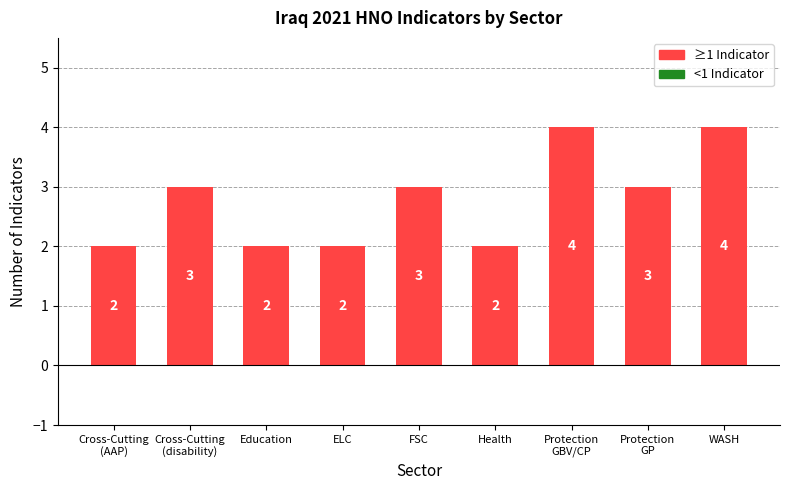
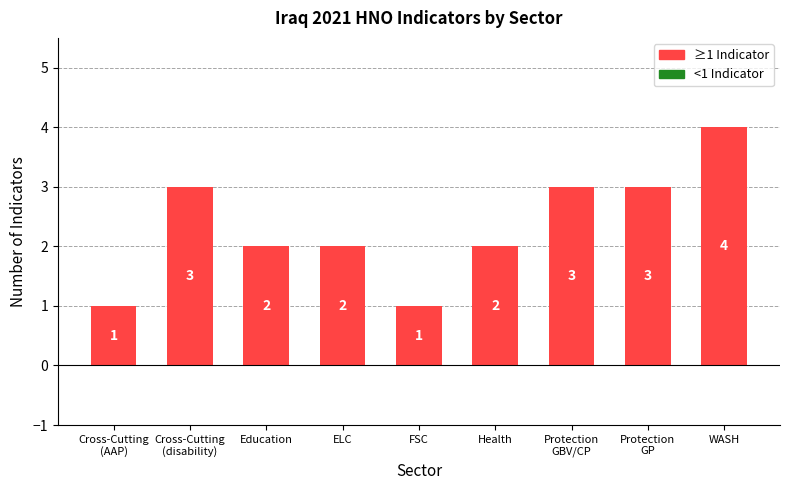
  {
-   "Cross-Cutting (AAP)": 2,
+   "Cross-Cutting (AAP)": 1,
    "Cross-Cutting (disability)": 3,
    "Education": 2,
    "ELC": 2,
-   "FSC": 3,
+   "FSC": 1,
    "Health": 2,
-   "Protection GBV/CP": 4,
+   "Protection GBV/CP": 3,
    "Protection GP": 3,
    "WASH": 4
  }
